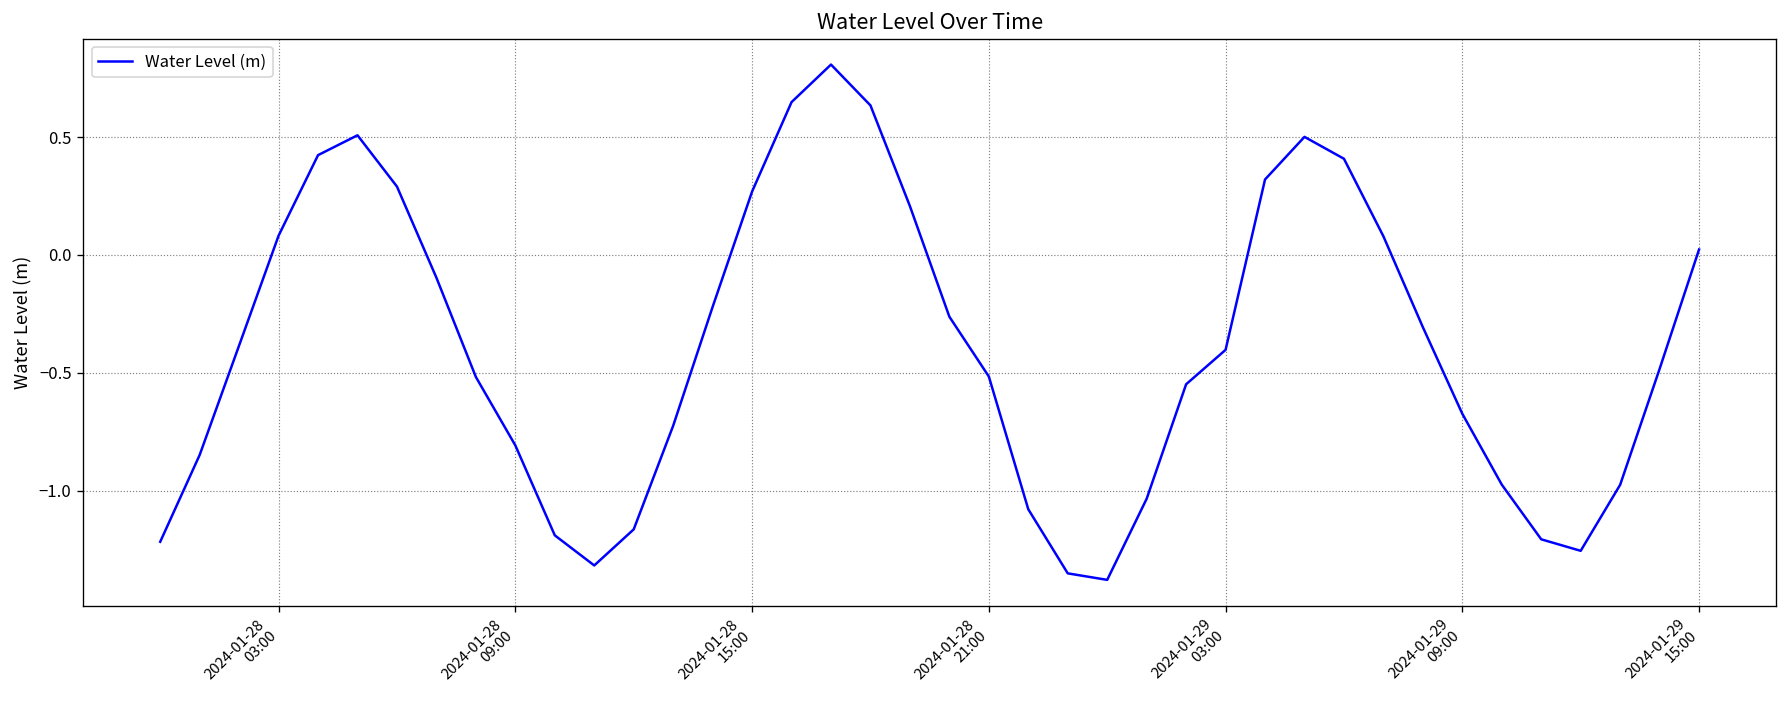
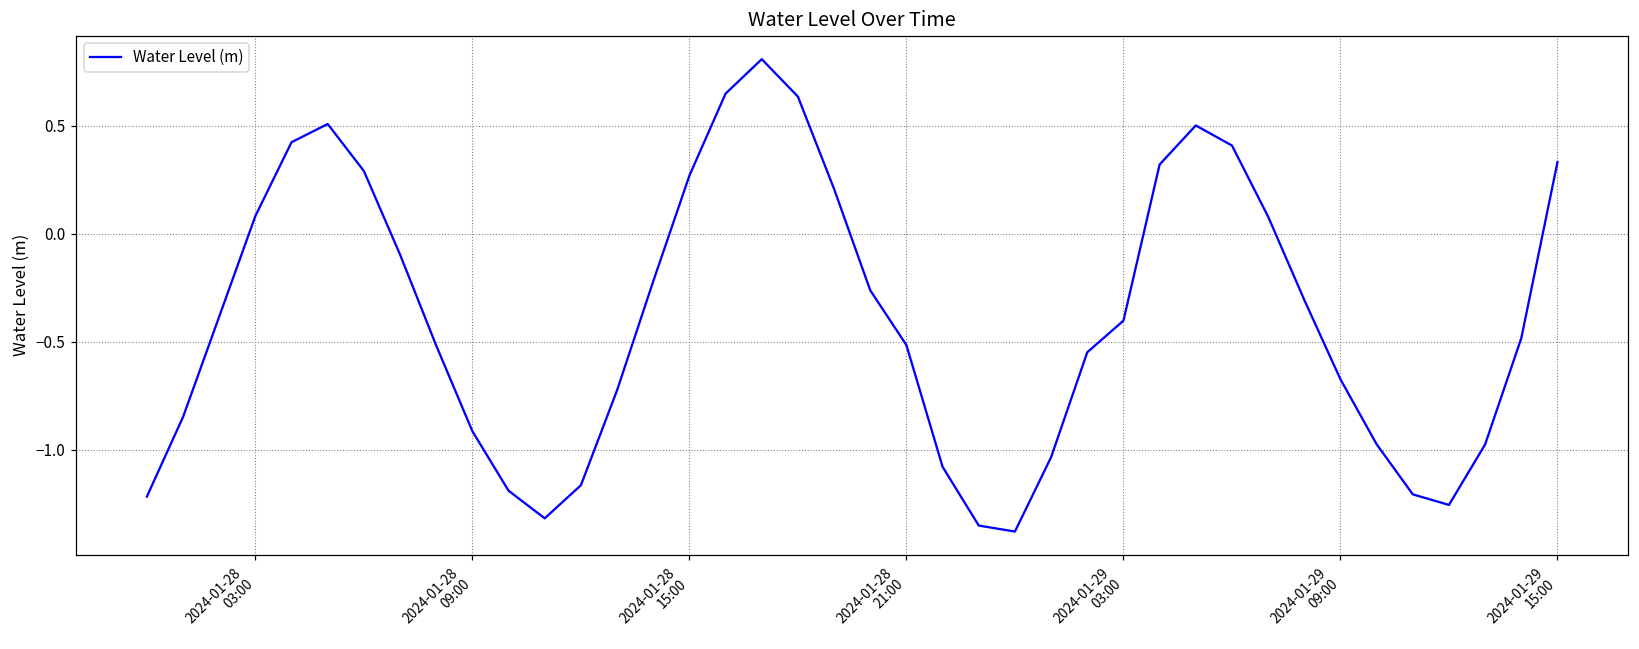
  {
    "2024-01-28 03:00": 0.08,
-   "2024-01-28 09:00": -0.81,
+   "2024-01-28 09:00": -0.91,
    "2024-01-28 15:00": 0.27,
    "2024-01-28 21:00": -0.52,
    "2024-01-29 03:00": -0.40,
    "2024-01-29 09:00": -0.67,
-   "2024-01-29 15:00": 0.02
+   "2024-01-29 15:00": 0.33
  }
